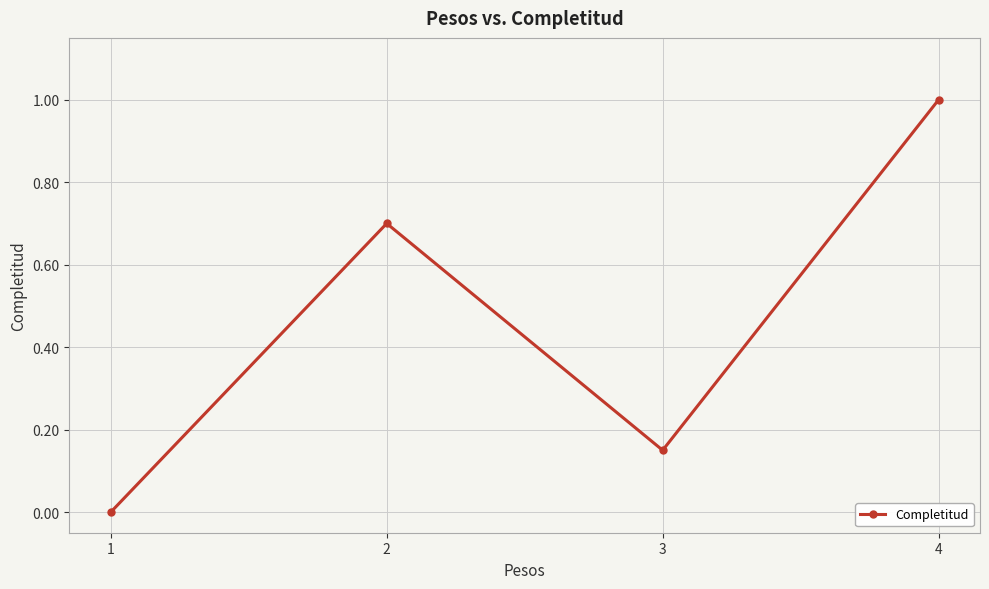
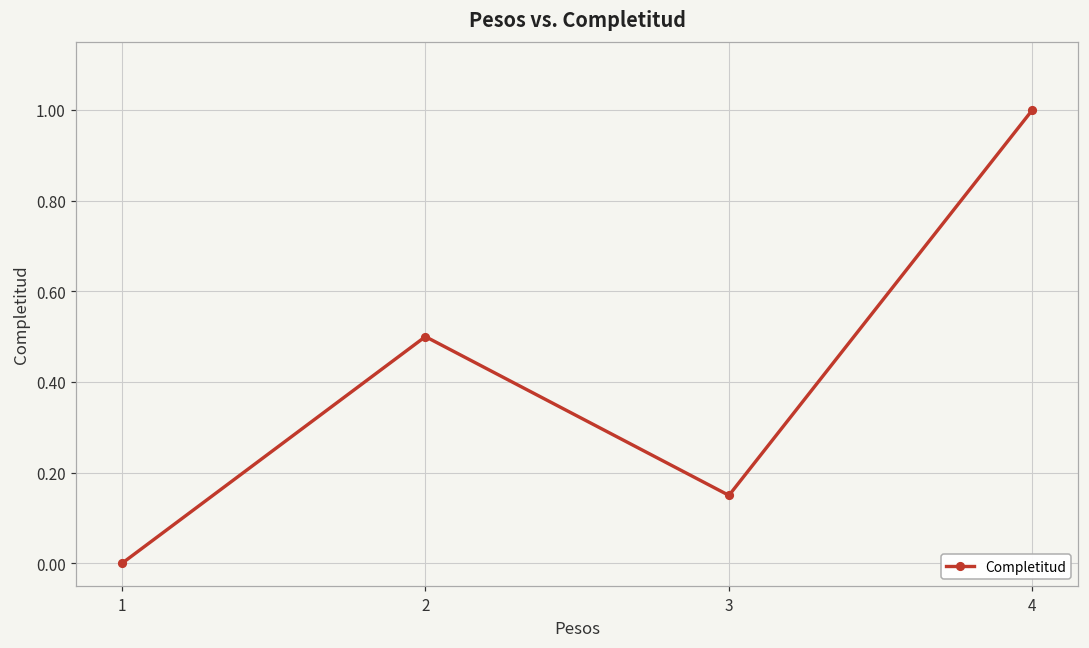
  {
    "1": 0.0,
-   "2": 0.7,
+   "2": 0.5,
    "3": 0.15,
    "4": 1.0
  }
